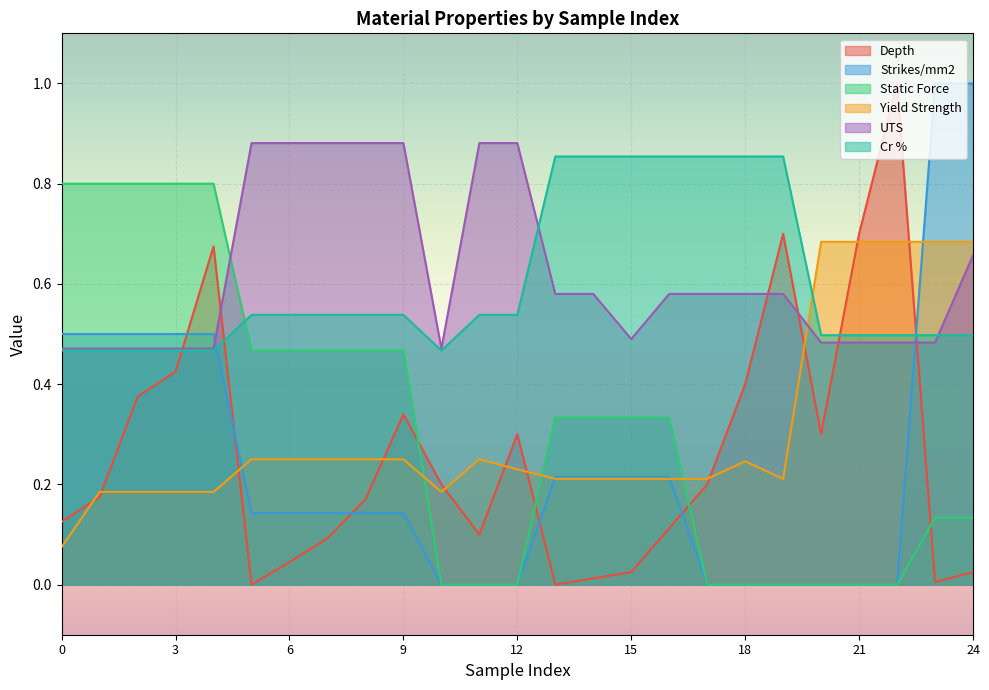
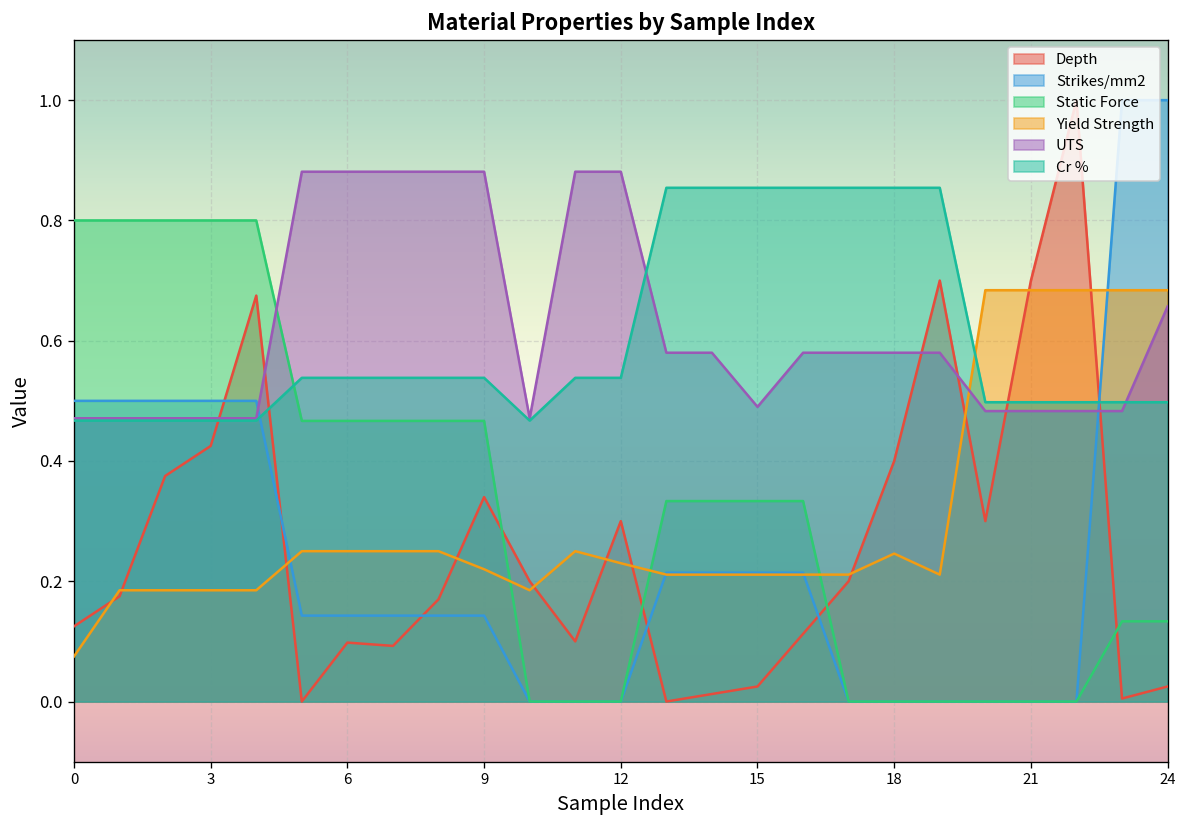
  {
    "Depth": {
      "0": 0.13,
      "3": 0.43,
-     "6": 0.05,
+     "6": 0.10,
      "9": 0.34,
      "12": 0.30,
      "15": 0.03,
      "18": 0.40,
      "21": 0.70,
      "24": 0.03
    },
    "Yield Strength": {
      "0": 0.08,
      "3": 0.19,
      "6": 0.25,
-     "9": 0.25,
+     "9": 0.22,
      "12": 0.23,
      "18": 0.25,
      "21": 0.68,
      "24": 0.68
    },
    "UTS": {
      "6": 0.88,
      "9": 0.88,
      "12": 0.88,
      "15": 0.49,
      "18": 0.58,
      "21": 0.48,
      "24": 0.66
    }
  }
